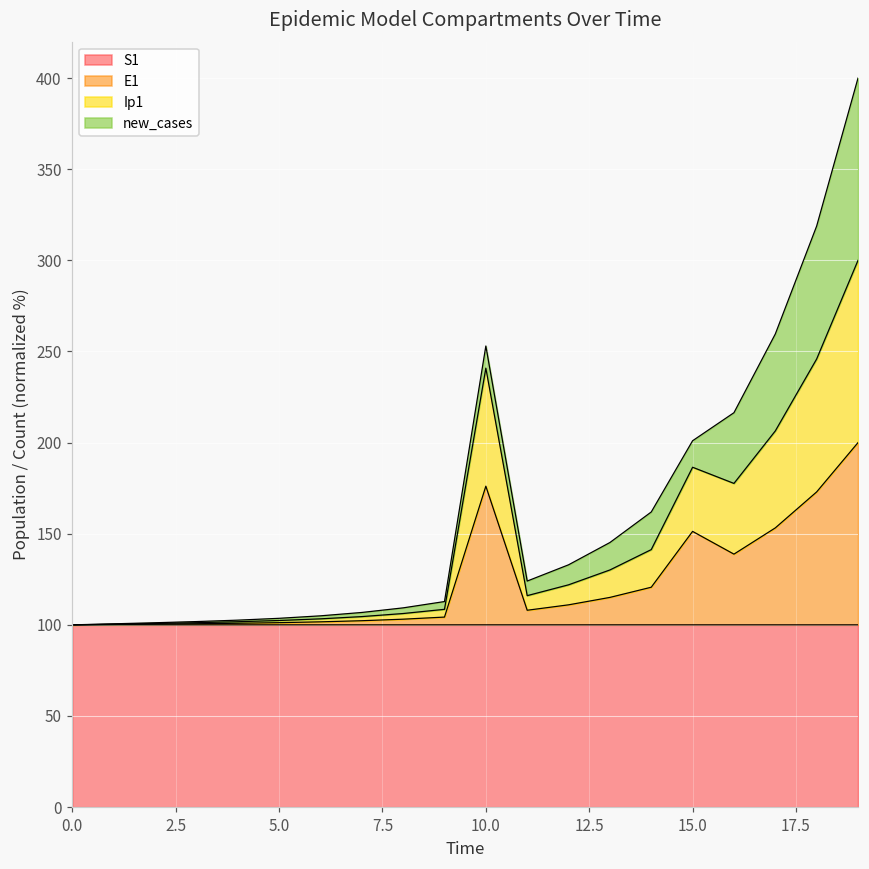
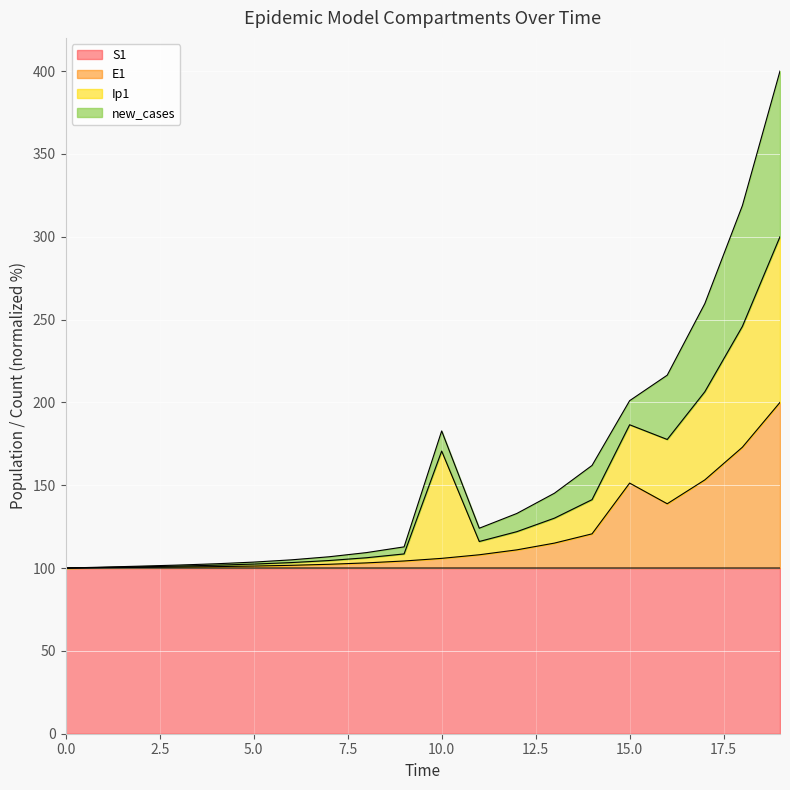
  {
    "S1": {
      "10.0": 100,
      "15.0": 100
    },
    "E1": {
-     "10.0": 76,
+     "10.0": 6,
      "15.0": 51
    },
    "Ip1": {
      "10.0": 65,
      "15.0": 35
    },
    "new_cases": {
      "10.0": 12,
      "15.0": 15
    }
  }
